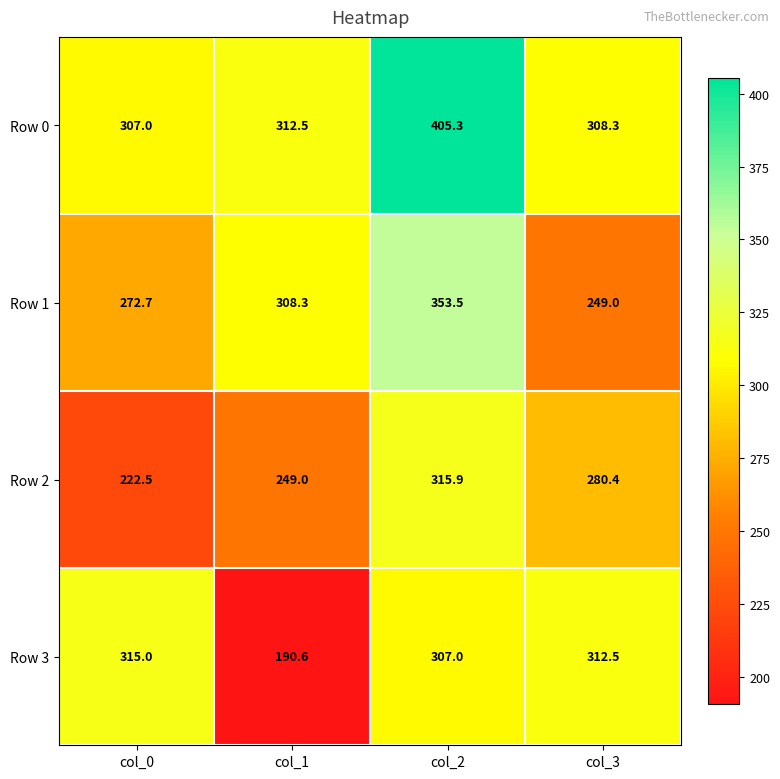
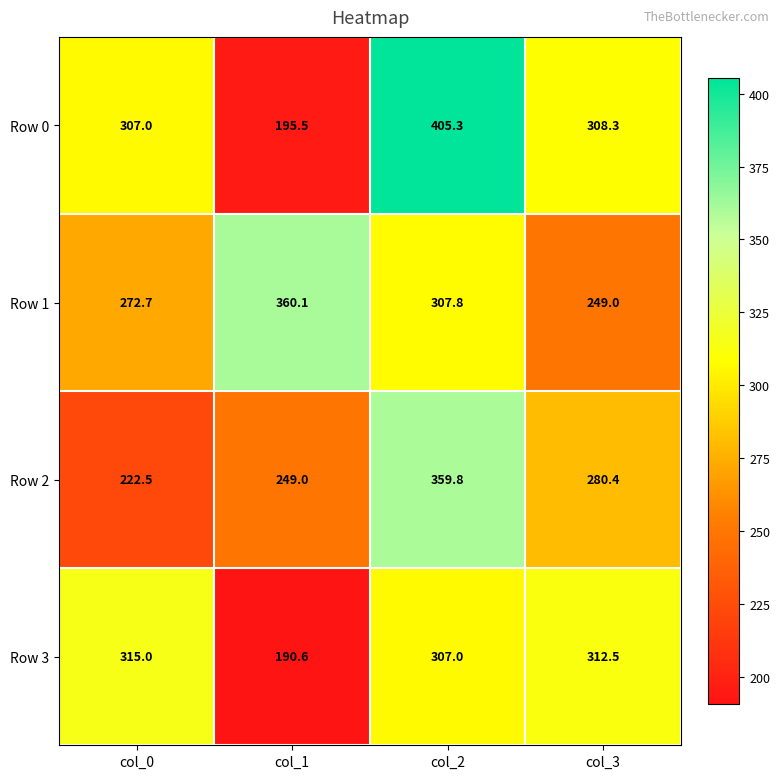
  {
    "Row 0": {
      "col_0": 307.0,
-     "col_1": 312.5,
+     "col_1": 195.5,
      "col_2": 405.3,
      "col_3": 308.3
    },
    "Row 1": {
      "col_0": 272.7,
-     "col_1": 308.3,
-     "col_2": 353.5,
+     "col_1": 360.1,
+     "col_2": 307.8,
      "col_3": 249.0
    },
    "Row 2": {
      "col_0": 222.5,
      "col_1": 249.0,
-     "col_2": 315.9,
+     "col_2": 359.8,
      "col_3": 280.4
    },
    "Row 3": {
      "col_0": 315.0,
      "col_1": 190.6,
      "col_2": 307.0,
      "col_3": 312.5
    }
  }
